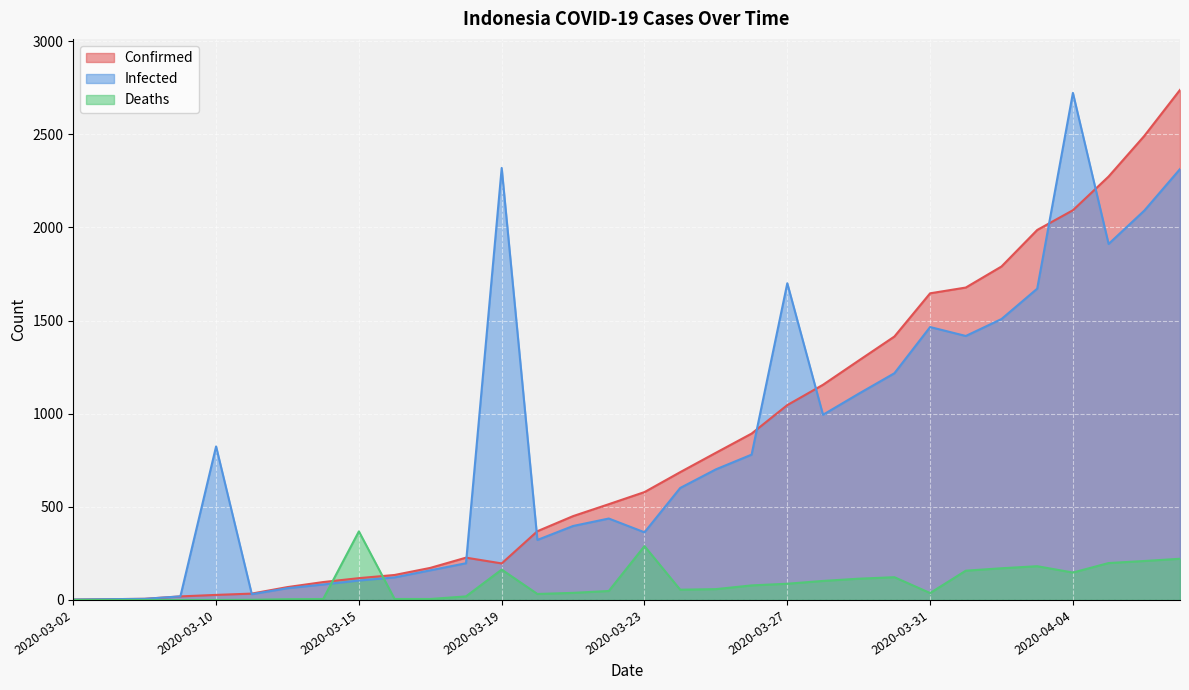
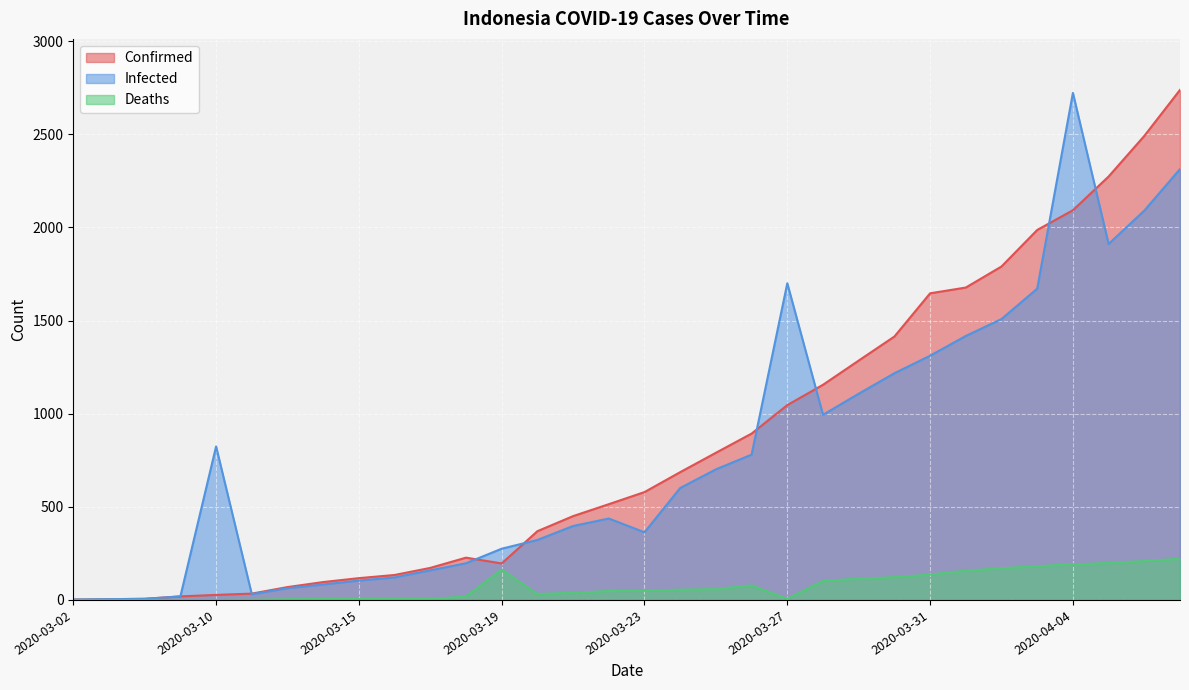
  {
    "Confirmed": {
      "2020-03-10": 30,
      "2020-03-19": 200,
      "2020-03-23": 580,
      "2020-03-27": 1050,
      "2020-03-31": 1650,
      "2020-04-04": 2090
    },
    "Infected": {
      "2020-03-10": 820,
-     "2020-03-19": 2320,
+     "2020-03-19": 280,
      "2020-03-23": 360,
      "2020-03-27": 1700,
-     "2020-03-31": 1470,
+     "2020-03-31": 1310,
      "2020-04-04": 2720
    },
    "Deaths": {
      "2020-03-10": 0,
-     "2020-03-15": 370,
+     "2020-03-15": 10,
      "2020-03-19": 160,
-     "2020-03-23": 290,
-     "2020-03-27": 90,
-     "2020-03-31": 40,
-     "2020-04-04": 150
+     "2020-03-23": 50,
+     "2020-03-27": 10,
+     "2020-03-31": 140,
+     "2020-04-04": 190
    }
  }
